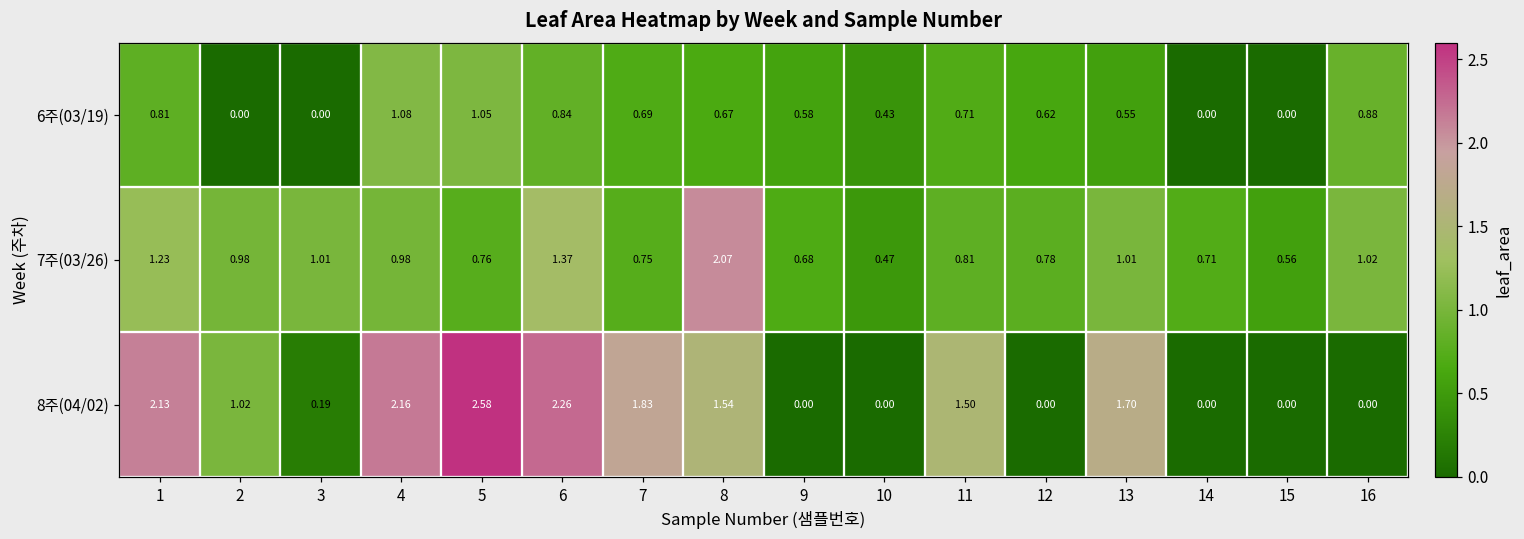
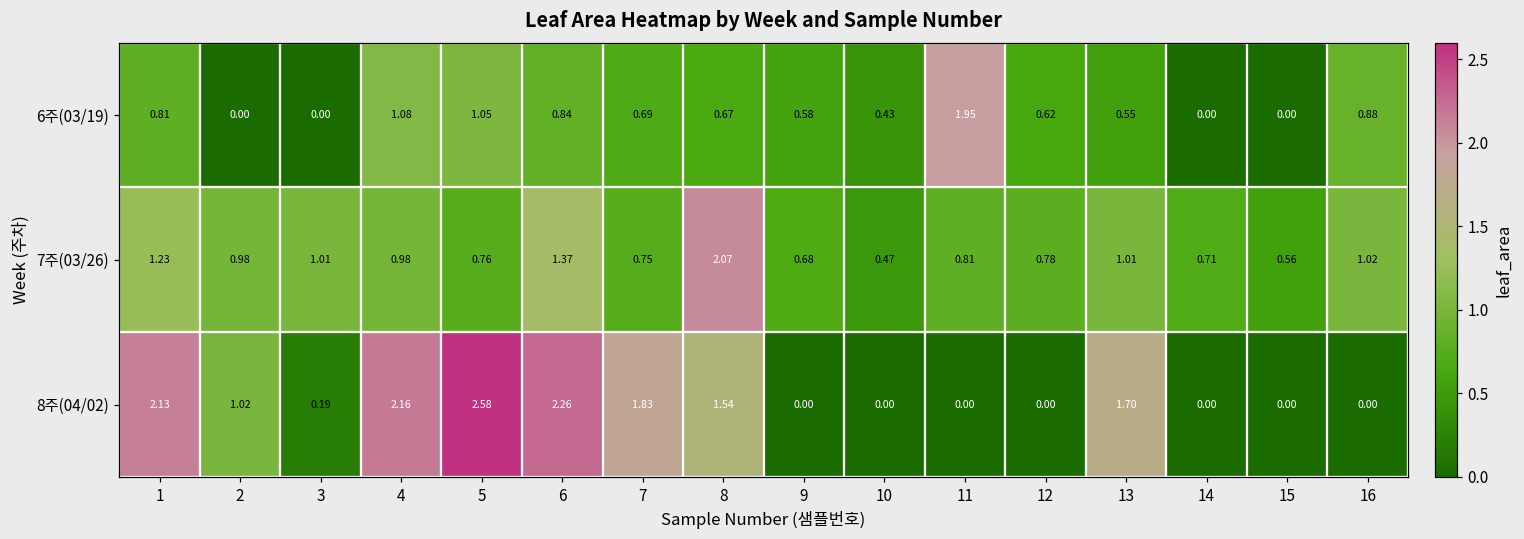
  {
    "6주(03/19)": {
      "1": 0.81,
      "2": 0.00,
      "3": 0.00,
      "4": 1.08,
      "5": 1.05,
      "6": 0.84,
      "7": 0.69,
      "8": 0.67,
      "9": 0.58,
      "10": 0.43,
-     "11": 0.71,
+     "11": 1.95,
      "12": 0.62,
      "13": 0.55,
      "14": 0.00,
      "15": 0.00,
      "16": 0.88
    },
    "7주(03/26)": {
      "1": 1.23,
      "2": 0.98,
      "3": 1.01,
      "4": 0.98,
      "5": 0.76,
      "6": 1.37,
      "7": 0.75,
      "8": 2.07,
      "9": 0.68,
      "10": 0.47,
      "11": 0.81,
      "12": 0.78,
      "13": 1.01,
      "14": 0.71,
      "15": 0.56,
      "16": 1.02
    },
    "8주(04/02)": {
      "1": 2.13,
      "2": 1.02,
      "3": 0.19,
      "4": 2.16,
      "5": 2.58,
      "6": 2.26,
      "7": 1.83,
      "8": 1.54,
      "9": 0.00,
      "10": 0.00,
-     "11": 1.50,
+     "11": 0.00,
      "12": 0.00,
      "13": 1.70,
      "14": 0.00,
      "15": 0.00,
      "16": 0.00
    }
  }
